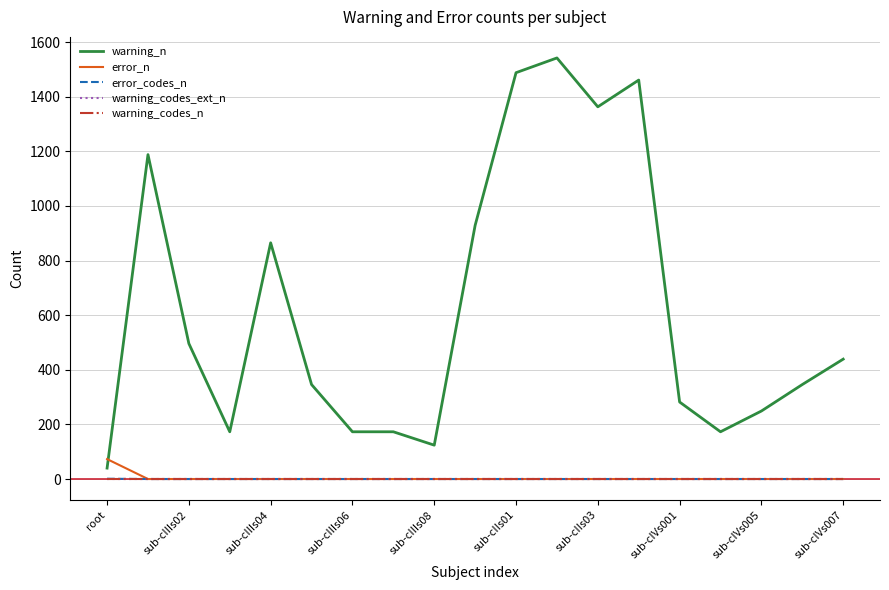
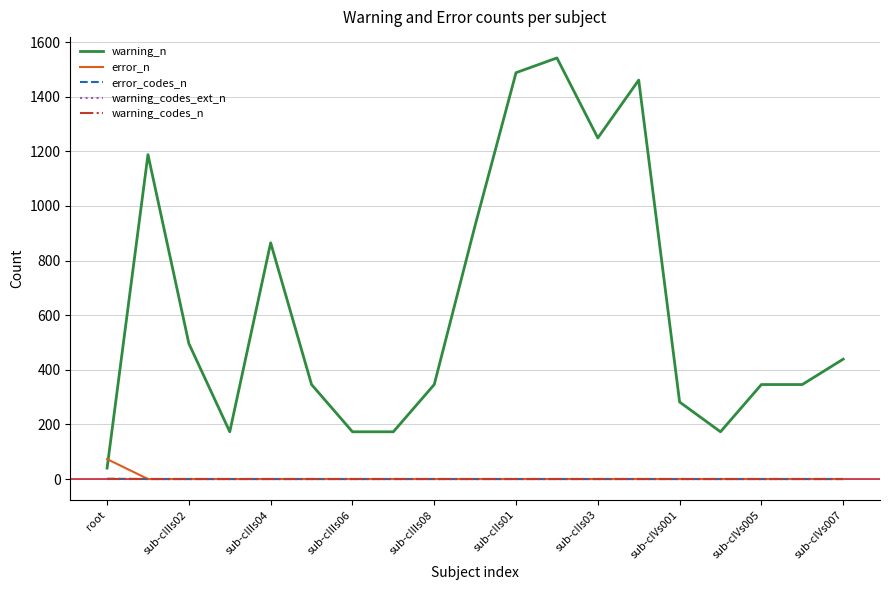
  {
    "warning_n": {
      "root": 40,
      "sub-cIIIs02": 500,
      "sub-cIIIs04": 870,
      "sub-cIIIs06": 170,
-     "sub-cIIIs08": 120,
+     "sub-cIIIs08": 350,
      "sub-cIIs01": 1490,
-     "sub-cIIs03": 1360,
+     "sub-cIIs03": 1250,
      "sub-cIVs001": 280,
-     "sub-cIVs005": 250,
+     "sub-cIVs005": 350,
      "sub-cIVs007": 440
    }
  }
